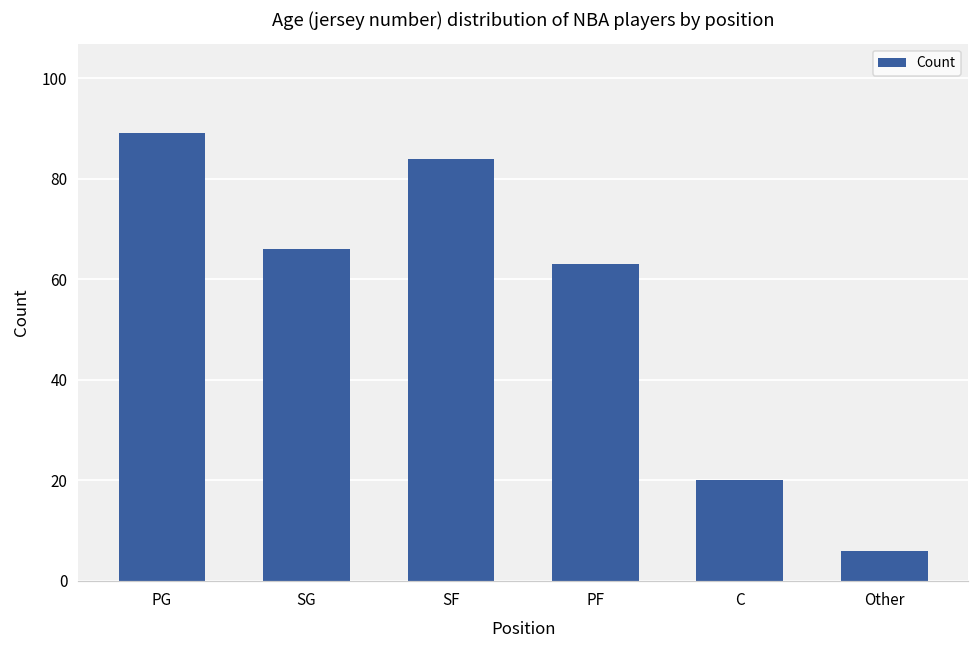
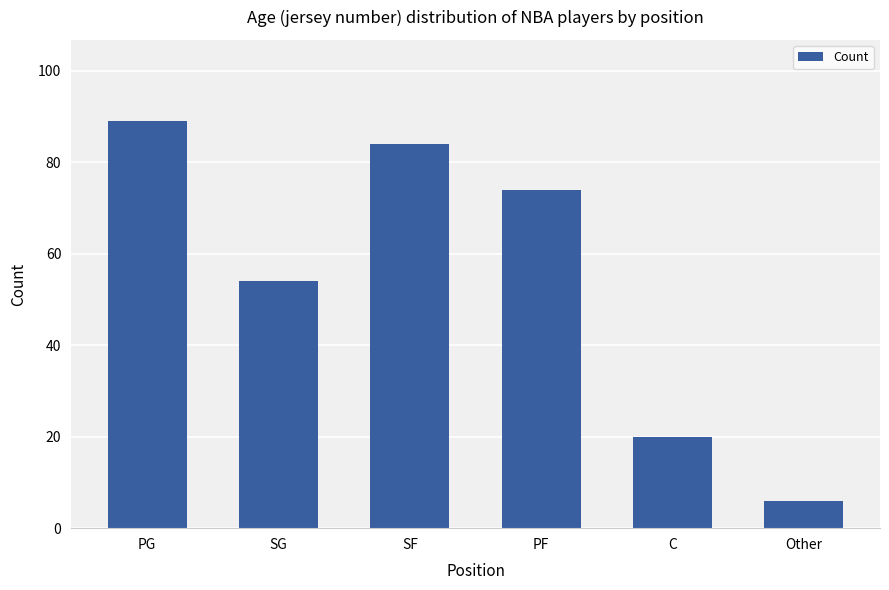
  {
    "PG": 89,
-   "SG": 66,
+   "SG": 54,
    "SF": 84,
-   "PF": 63,
+   "PF": 74,
    "C": 20,
    "Other": 6
  }
